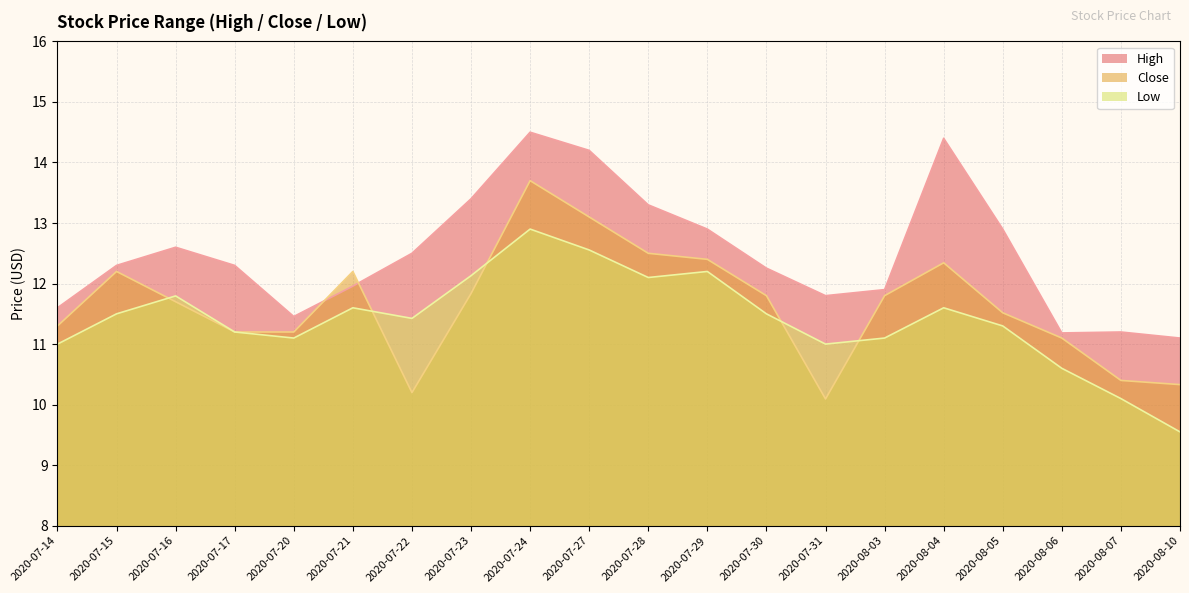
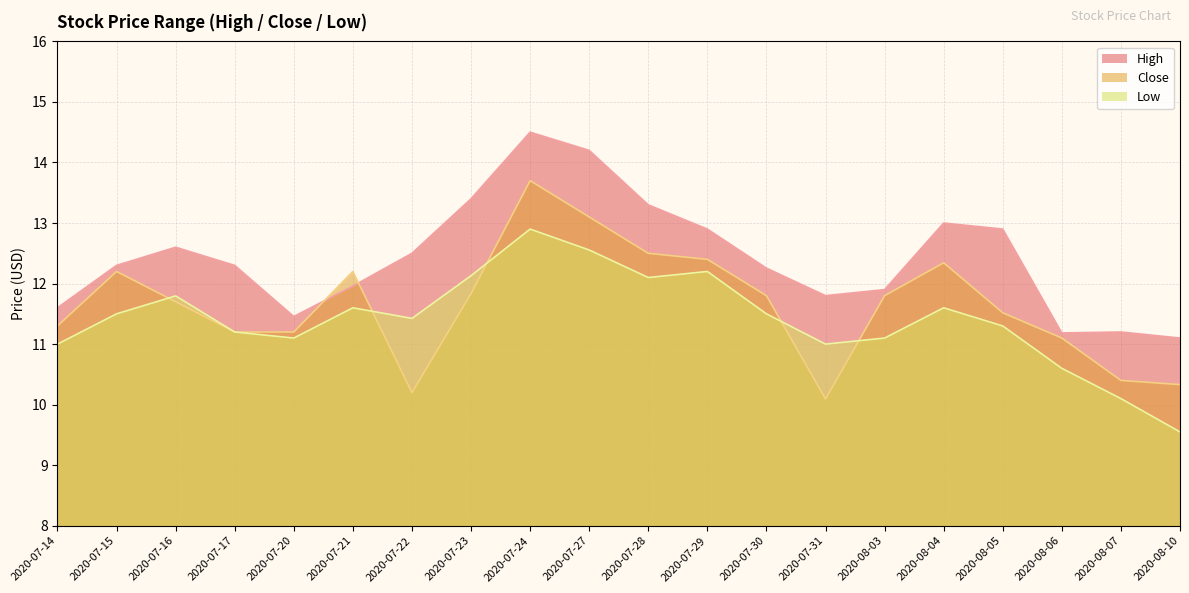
  {
    "High": {
      "2020-07-14": 11.6,
      "2020-07-15": 12.3,
      "2020-07-16": 12.6,
      "2020-07-17": 12.3,
      "2020-07-20": 11.5,
      "2020-07-21": 12.0,
      "2020-07-22": 12.5,
      "2020-07-23": 13.4,
      "2020-07-24": 14.5,
      "2020-07-27": 14.2,
      "2020-07-28": 13.3,
      "2020-07-29": 12.9,
      "2020-07-30": 12.3,
      "2020-07-31": 11.8,
      "2020-08-03": 11.9,
-     "2020-08-04": 14.4,
+     "2020-08-04": 13.0,
      "2020-08-05": 12.9,
      "2020-08-06": 11.2,
      "2020-08-07": 11.2,
      "2020-08-10": 11.1
    },
    "Close": {
      "2020-07-14": 11.3,
      "2020-07-15": 12.2,
      "2020-07-16": 11.7,
      "2020-07-20": 11.2,
      "2020-07-21": 12.2,
      "2020-07-22": 10.2,
      "2020-07-23": 11.8,
      "2020-07-24": 13.7,
      "2020-07-27": 13.1,
      "2020-07-28": 12.5,
      "2020-07-29": 12.4,
      "2020-07-30": 11.8,
      "2020-07-31": 10.1,
      "2020-08-03": 11.8,
      "2020-08-04": 12.3,
      "2020-08-05": 11.5,
      "2020-08-06": 11.1,
      "2020-08-07": 10.4,
      "2020-08-10": 10.3
    },
    "Low": {
      "2020-07-14": 11.0,
      "2020-07-15": 11.5,
      "2020-07-16": 11.8,
      "2020-07-20": 11.1,
      "2020-07-21": 11.6,
      "2020-07-22": 11.4,
      "2020-07-23": 12.1,
      "2020-07-24": 12.9,
      "2020-07-27": 12.6,
      "2020-07-28": 12.1,
      "2020-07-29": 12.2,
      "2020-07-30": 11.5,
      "2020-07-31": 11.0,
      "2020-08-03": 11.1,
      "2020-08-04": 11.6,
      "2020-08-05": 11.3,
      "2020-08-06": 10.6,
      "2020-08-07": 10.1,
      "2020-08-10": 9.6
    }
  }
